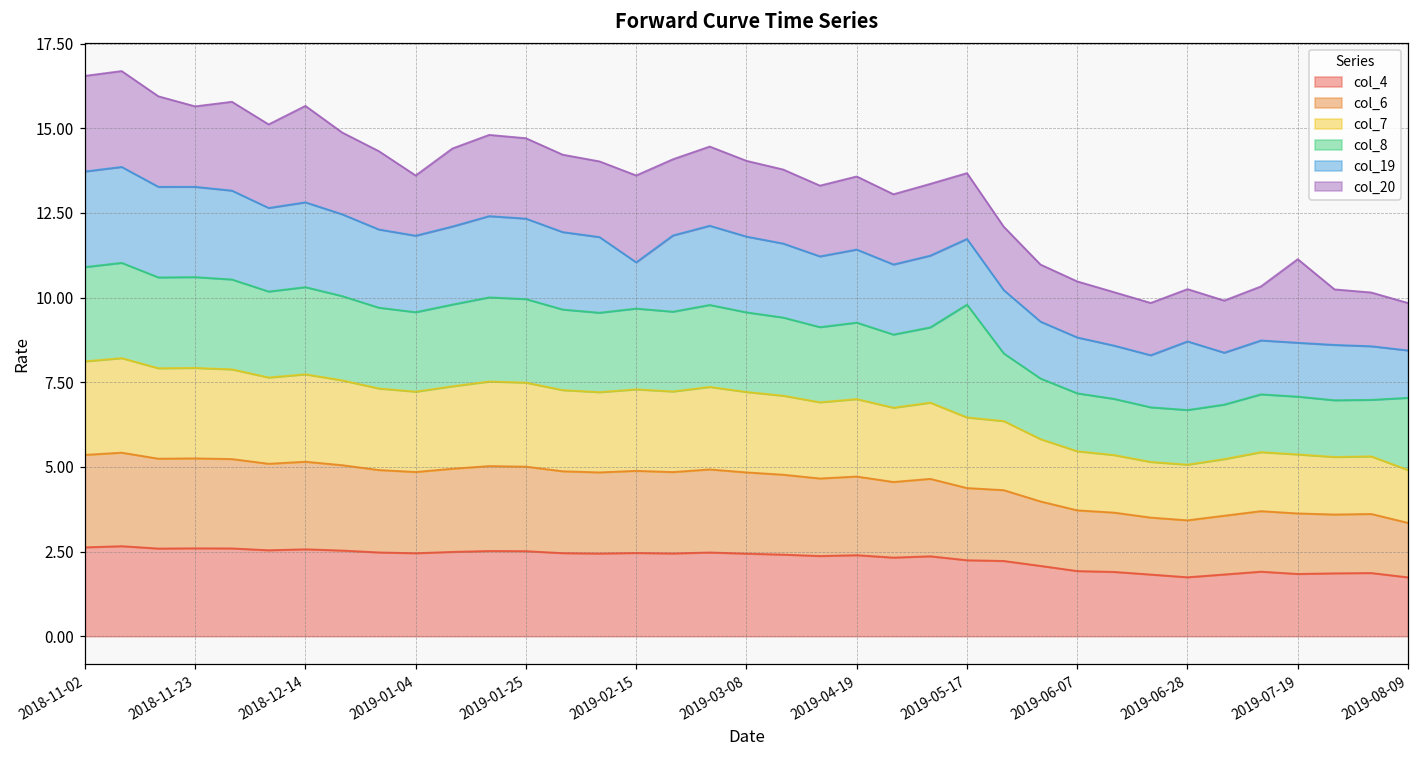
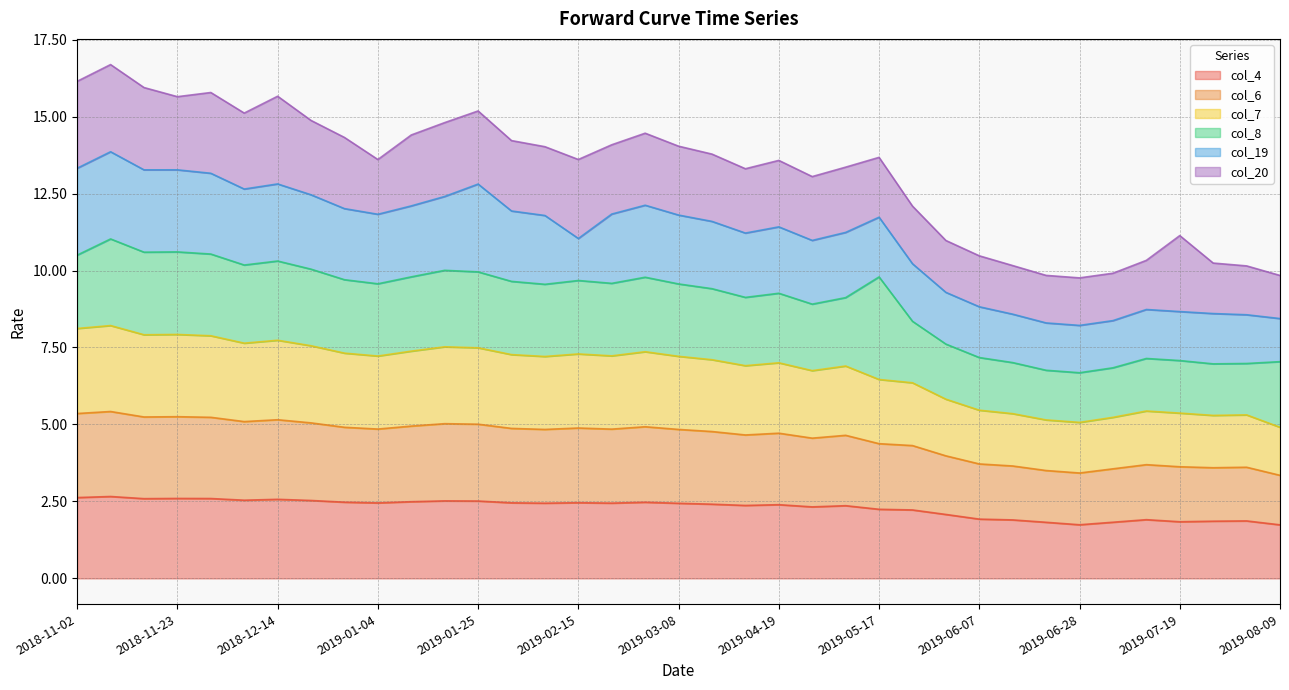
  {
    "col_8": {
-     "2018-11-02": 2.8,
+     "2018-11-02": 2.4,
      "2018-11-23": 2.7,
      "2018-12-14": 2.6,
      "2019-01-04": 2.3,
      "2019-01-25": 2.5,
      "2019-02-15": 2.4,
      "2019-03-08": 2.4,
      "2019-04-19": 2.3,
      "2019-05-17": 3.3,
      "2019-06-07": 1.7,
      "2019-06-28": 1.6,
      "2019-07-19": 1.7,
      "2019-08-09": 2.1
    },
    "col_19": {
      "2018-11-02": 2.8,
      "2018-11-23": 2.7,
      "2018-12-14": 2.5,
      "2019-01-04": 2.3,
-     "2019-01-25": 2.4,
+     "2019-01-25": 2.9,
      "2019-02-15": 1.4,
      "2019-03-08": 2.2,
      "2019-04-19": 2.2,
      "2019-05-17": 1.9,
      "2019-06-07": 1.6,
-     "2019-06-28": 2.0,
+     "2019-06-28": 1.5,
      "2019-07-19": 1.6,
      "2019-08-09": 1.4
    },
    "col_20": {
      "2018-11-02": 2.8,
      "2018-11-23": 2.4,
      "2018-12-14": 2.8,
      "2019-01-04": 1.8,
      "2019-01-25": 2.4,
      "2019-02-15": 2.6,
      "2019-03-08": 2.2,
      "2019-04-19": 2.2,
      "2019-05-17": 1.9,
      "2019-06-07": 1.7,
      "2019-06-28": 1.5,
      "2019-07-19": 2.5,
      "2019-08-09": 1.4
    }
  }
